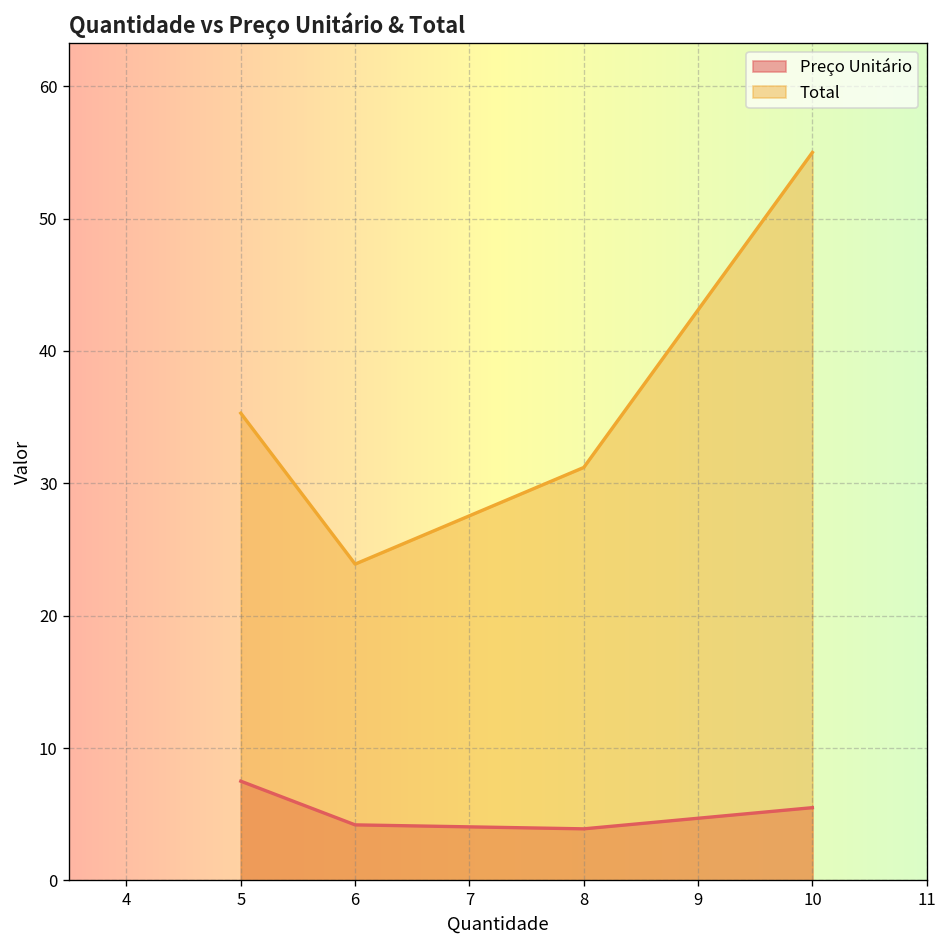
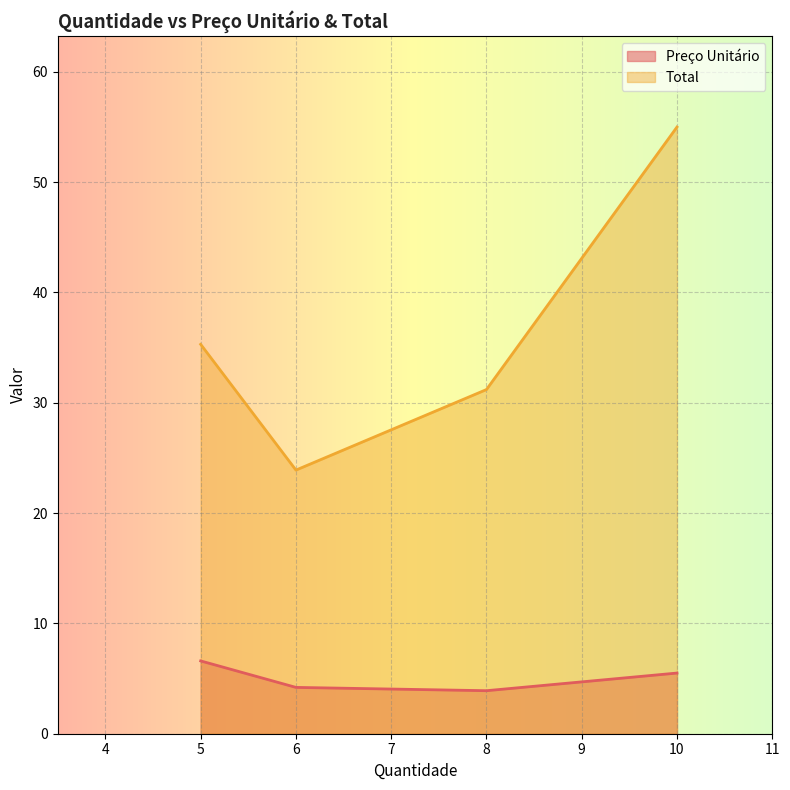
  {
    "Preço Unitário": {
-     "5": 7.5,
+     "5": 6.6,
      "6": 4.2,
      "8": 3.9,
      "10": 5.5
    },
    "Total": {
      "5": 35.3,
      "6": 23.9,
      "8": 31.2,
      "10": 55.0
    }
  }
